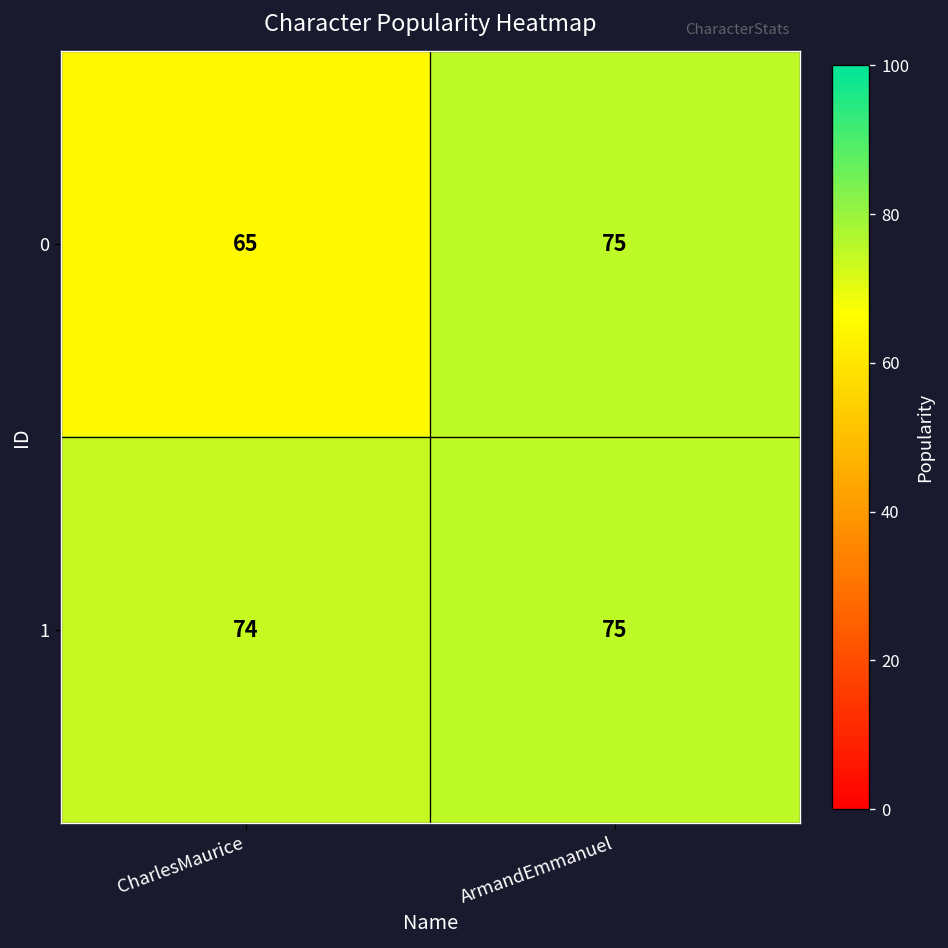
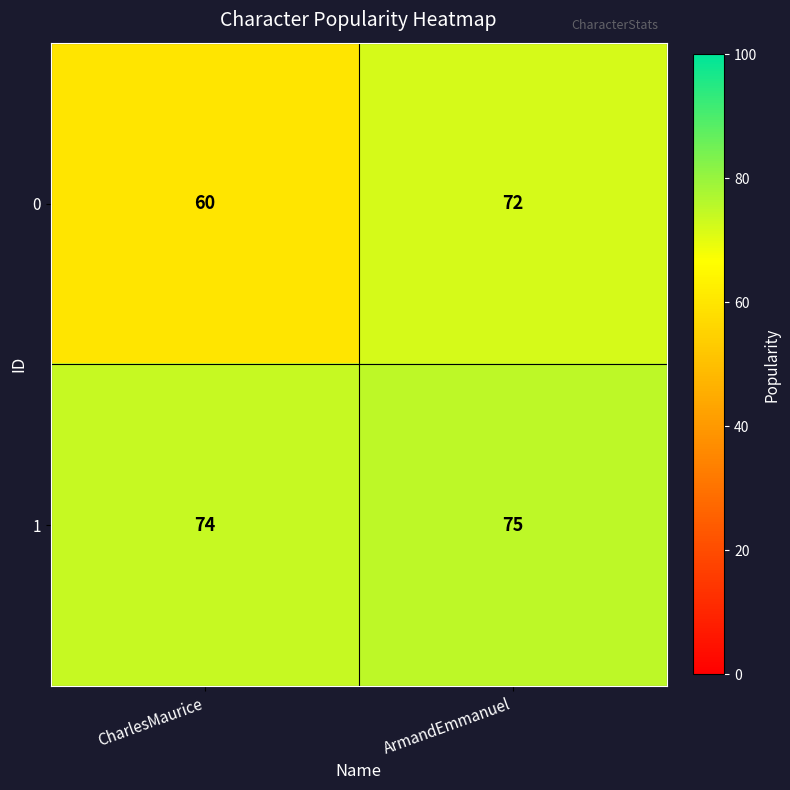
  {
    "0": {
-     "CharlesMaurice": 65,
-     "ArmandEmmanuel": 75
+     "CharlesMaurice": 60,
+     "ArmandEmmanuel": 72
    },
    "1": {
      "CharlesMaurice": 74,
      "ArmandEmmanuel": 75
    }
  }
